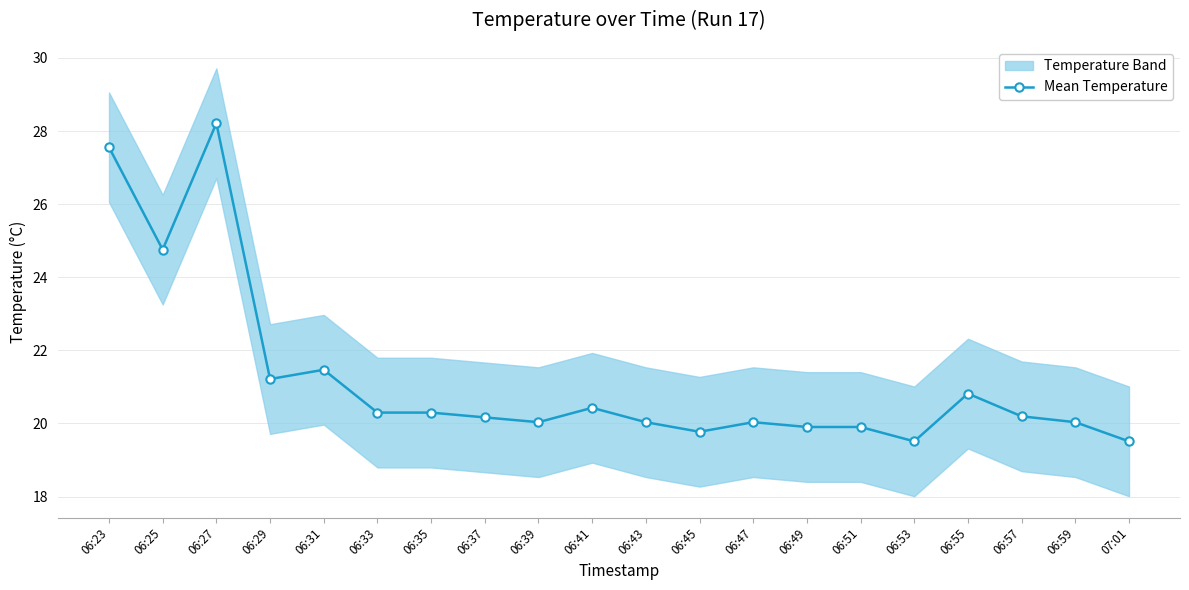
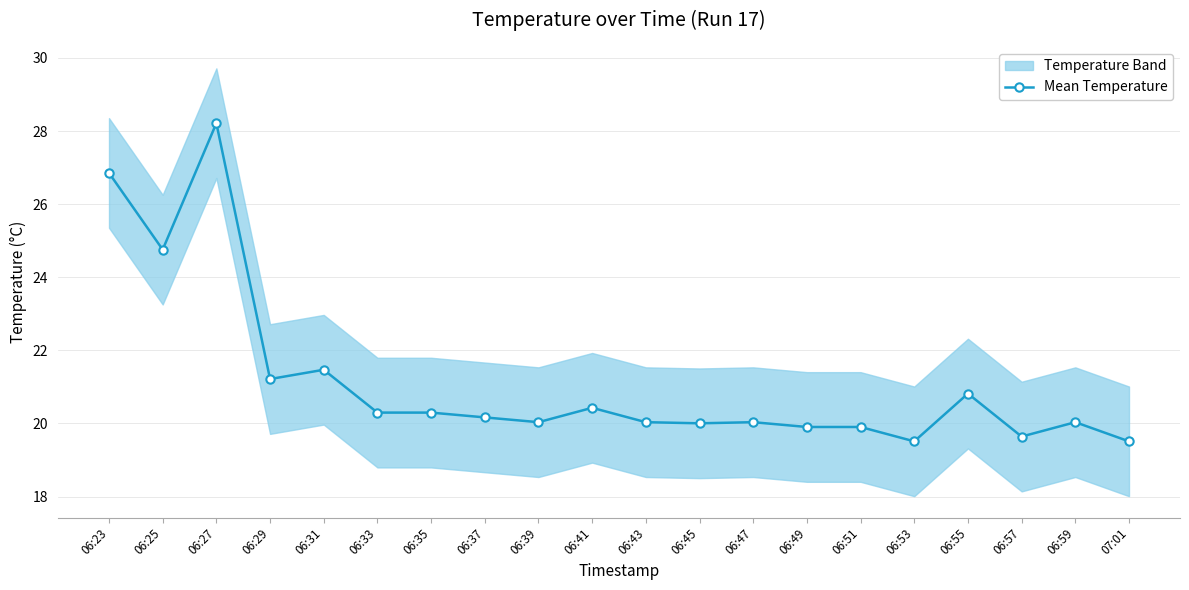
  {
    "Mean Temperature": {
-     "06:23": 27.6,
+     "06:23": 26.9,
      "06:25": 24.8,
      "06:27": 28.2,
      "06:29": 21.2,
      "06:31": 21.5,
      "06:33": 20.3,
      "06:35": 20.3,
      "06:37": 20.2,
      "06:39": 20.0,
      "06:41": 20.4,
      "06:43": 20.0,
-     "06:45": 19.8,
+     "06:45": 20.0,
      "06:47": 20.0,
      "06:49": 19.9,
      "06:51": 19.9,
      "06:53": 19.5,
      "06:55": 20.8,
-     "06:57": 20.2,
+     "06:57": 19.6,
      "06:59": 20.0,
      "07:01": 19.5
    }
  }
